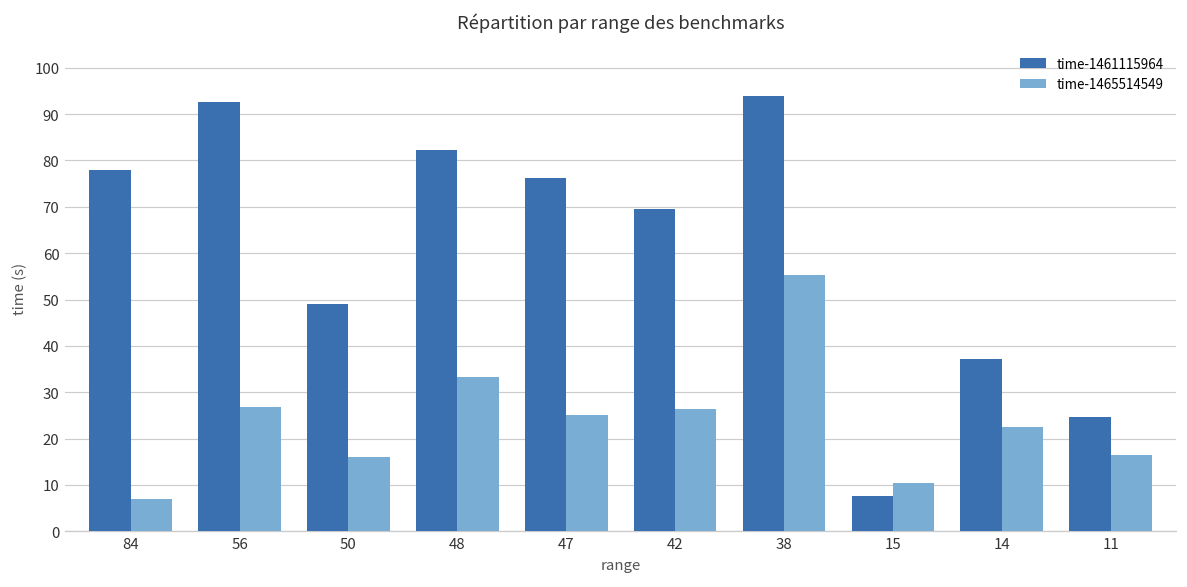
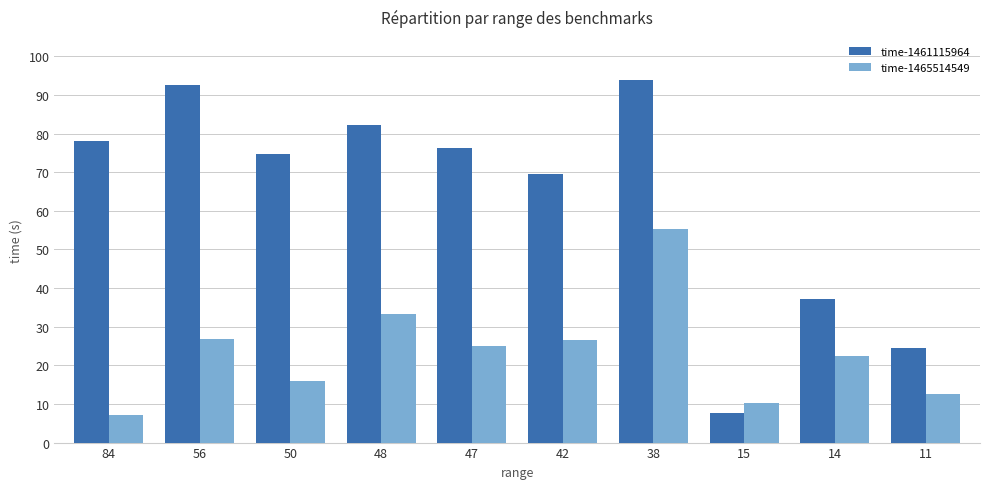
  {
    "time-1461115964": {
      "84": 78,
      "56": 93,
-     "50": 49,
+     "50": 75,
      "48": 82,
      "47": 76,
      "42": 69,
      "38": 94,
      "15": 8,
      "14": 37,
      "11": 25
    },
    "time-1465514549": {
      "84": 7,
      "56": 27,
      "50": 16,
      "48": 33,
      "47": 25,
      "42": 26,
      "38": 55,
      "15": 10,
      "14": 22,
-     "11": 17
+     "11": 13
    }
  }
